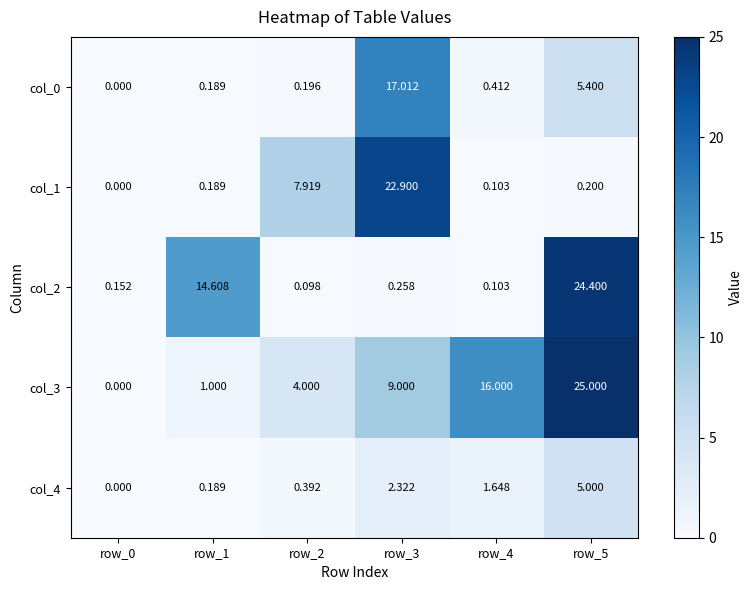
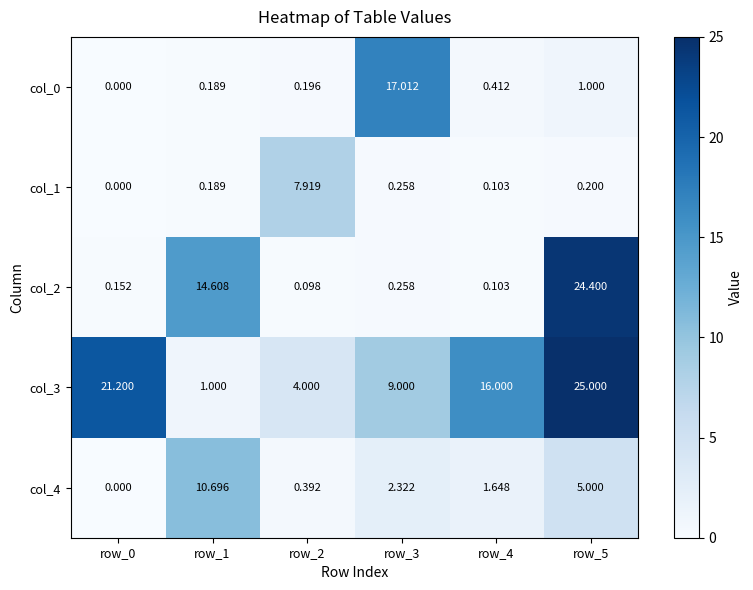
  {
    "col_0": {
      "row_0": 0.000,
      "row_1": 0.189,
      "row_2": 0.196,
      "row_3": 17.012,
      "row_4": 0.412,
-     "row_5": 5.400
+     "row_5": 1.000
    },
    "col_1": {
      "row_0": 0.000,
      "row_1": 0.189,
      "row_2": 7.919,
-     "row_3": 22.900,
+     "row_3": 0.258,
      "row_4": 0.103,
      "row_5": 0.200
    },
    "col_2": {
      "row_0": 0.152,
      "row_1": 14.608,
      "row_2": 0.098,
      "row_3": 0.258,
      "row_4": 0.103,
      "row_5": 24.400
    },
    "col_3": {
-     "row_0": 0.000,
+     "row_0": 21.200,
      "row_1": 1.000,
      "row_2": 4.000,
      "row_3": 9.000,
      "row_4": 16.000,
      "row_5": 25.000
    },
    "col_4": {
      "row_0": 0.000,
-     "row_1": 0.189,
+     "row_1": 10.696,
      "row_2": 0.392,
      "row_3": 2.322,
      "row_4": 1.648,
      "row_5": 5.000
    }
  }
